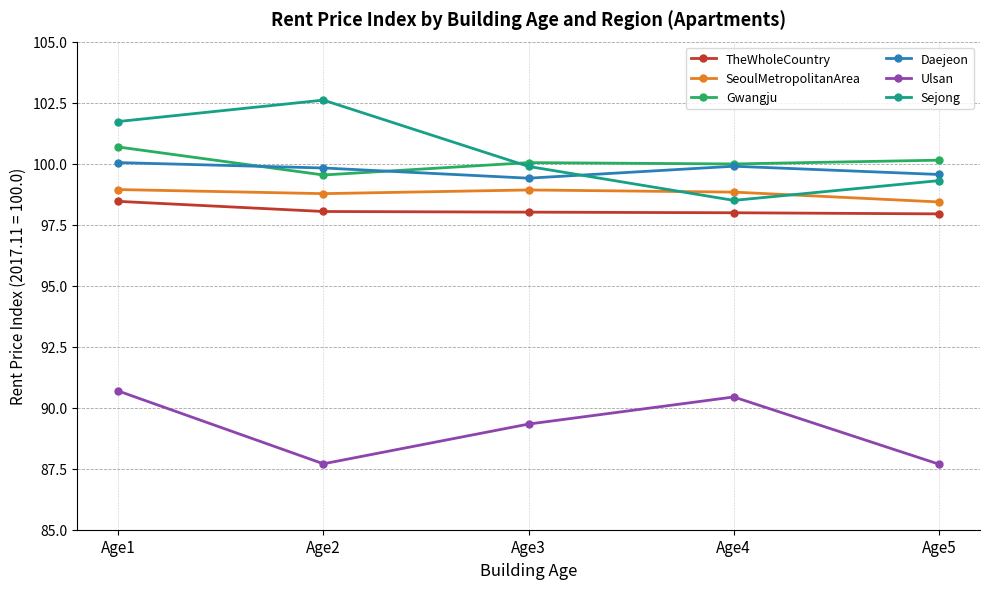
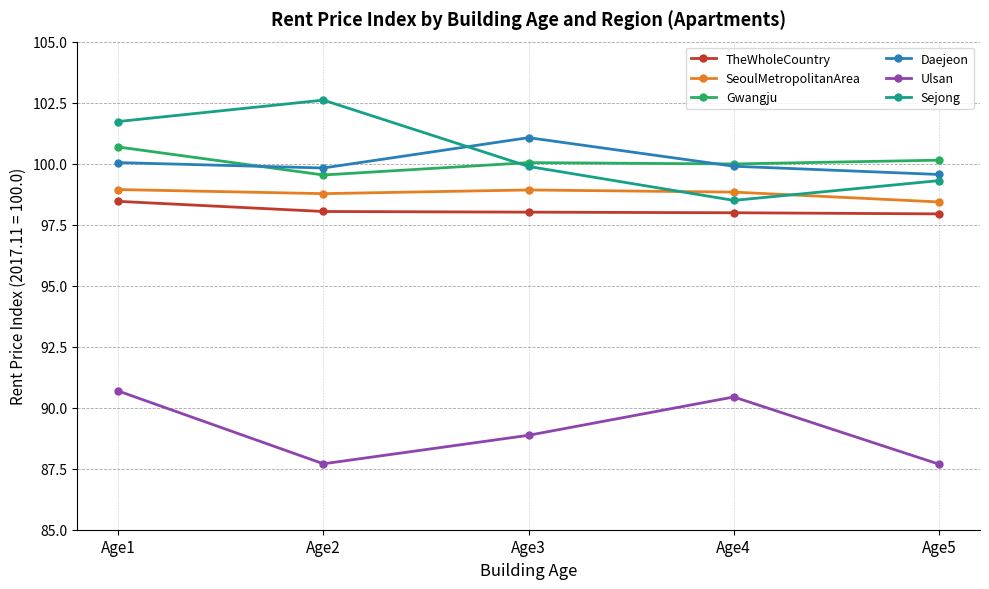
  {
    "TheWholeCountry": {
      "Age1": 98.5,
      "Age2": 98.0,
      "Age3": 98.0,
      "Age4": 98.0,
      "Age5": 97.9
    },
    "SeoulMetropolitanArea": {
      "Age1": 98.9,
      "Age2": 98.8,
      "Age3": 98.9,
      "Age4": 98.8,
      "Age5": 98.4
    },
    "Daejeon": {
      "Age1": 100.0,
      "Age2": 99.8,
-     "Age3": 99.4,
+     "Age3": 101.1,
      "Age5": 99.6
    },
    "Ulsan": {
      "Age1": 90.7,
      "Age2": 87.7,
-     "Age3": 89.3,
+     "Age3": 88.9,
      "Age4": 90.4,
      "Age5": 87.7
    }
  }
